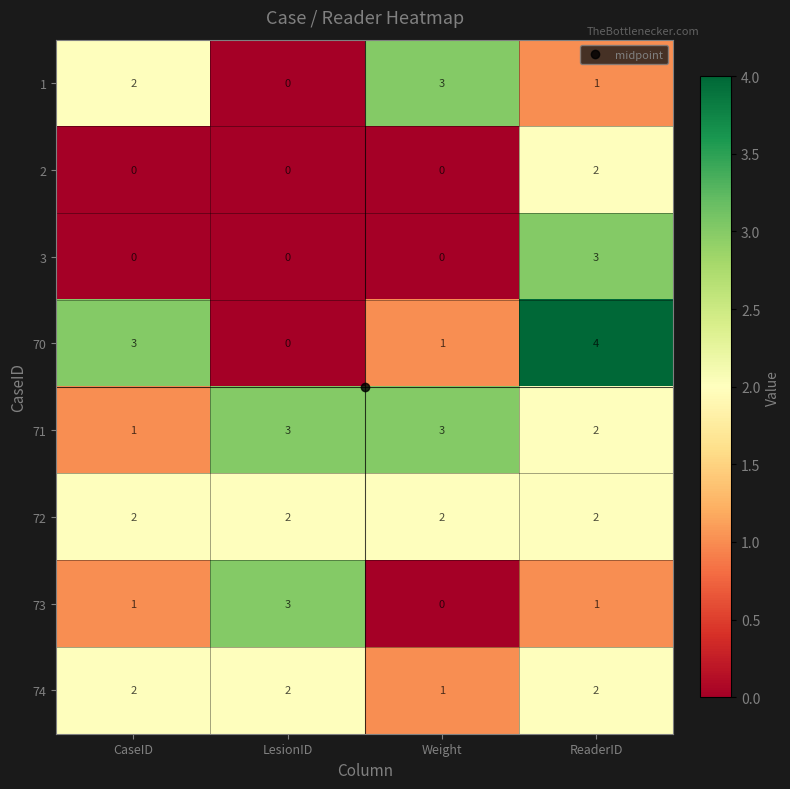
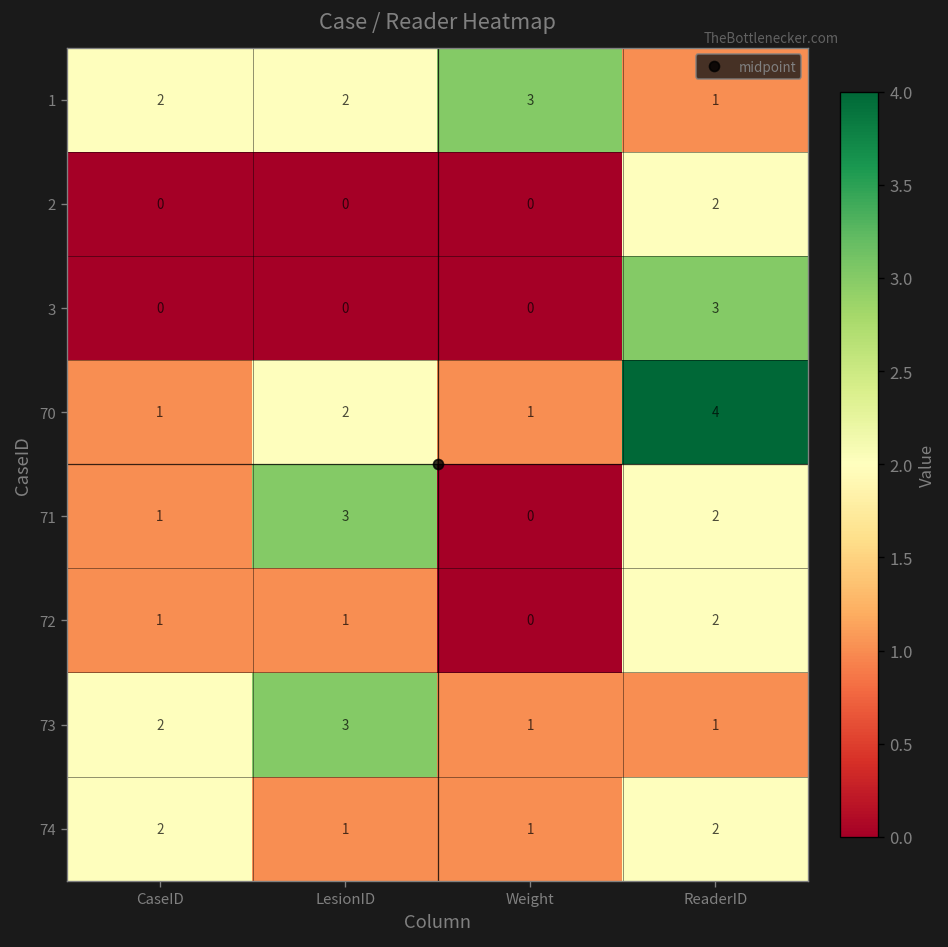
  {
    "1": {
      "CaseID": 2,
-     "LesionID": 0,
+     "LesionID": 2,
      "Weight": 3,
      "ReaderID": 1
    },
    "2": {
      "CaseID": 0,
      "LesionID": 0,
      "Weight": 0,
      "ReaderID": 2
    },
    "3": {
      "CaseID": 0,
      "LesionID": 0,
      "Weight": 0,
      "ReaderID": 3
    },
    "70": {
-     "CaseID": 3,
-     "LesionID": 0,
+     "CaseID": 1,
+     "LesionID": 2,
      "Weight": 1,
      "ReaderID": 4
    },
    "71": {
      "CaseID": 1,
      "LesionID": 3,
-     "Weight": 3,
+     "Weight": 0,
      "ReaderID": 2
    },
    "72": {
-     "CaseID": 2,
-     "LesionID": 2,
-     "Weight": 2,
+     "CaseID": 1,
+     "LesionID": 1,
+     "Weight": 0,
      "ReaderID": 2
    },
    "73": {
-     "CaseID": 1,
+     "CaseID": 2,
      "LesionID": 3,
-     "Weight": 0,
+     "Weight": 1,
      "ReaderID": 1
    },
    "74": {
      "CaseID": 2,
-     "LesionID": 2,
+     "LesionID": 1,
      "Weight": 1,
      "ReaderID": 2
    }
  }
